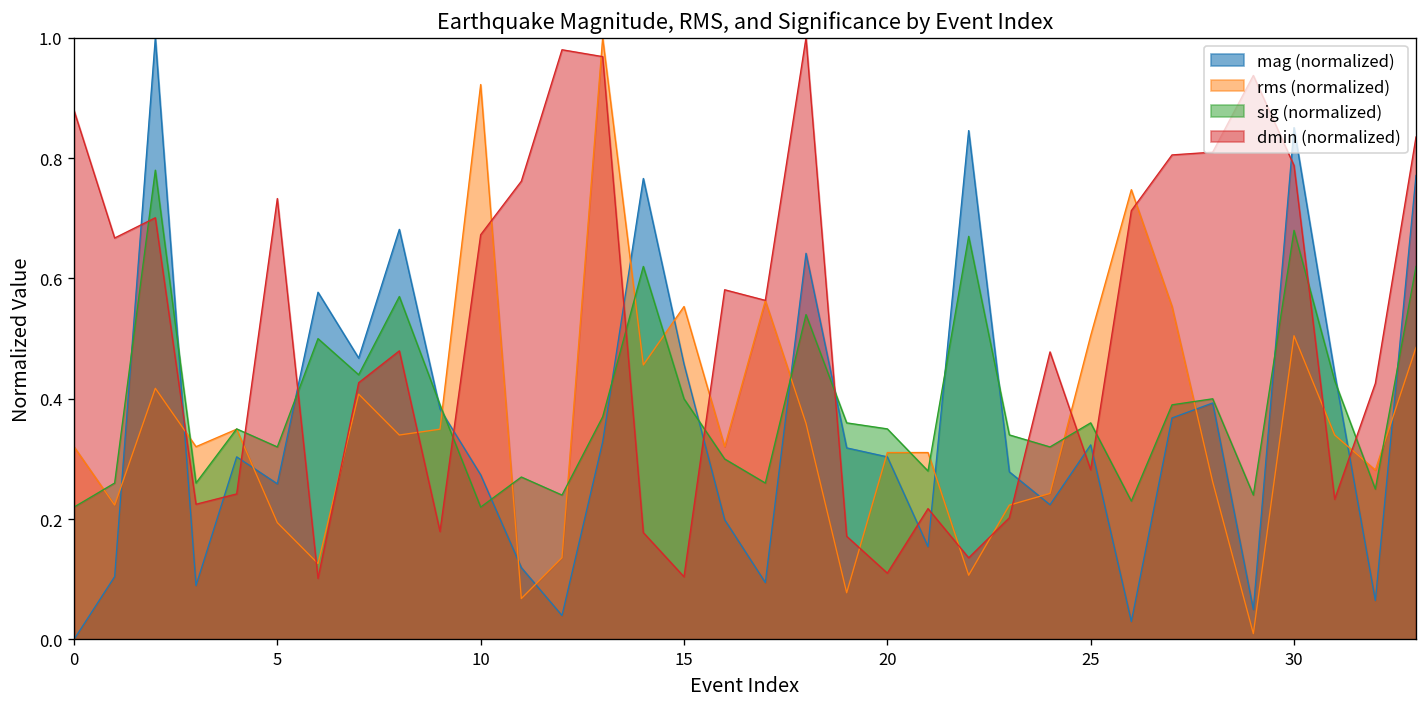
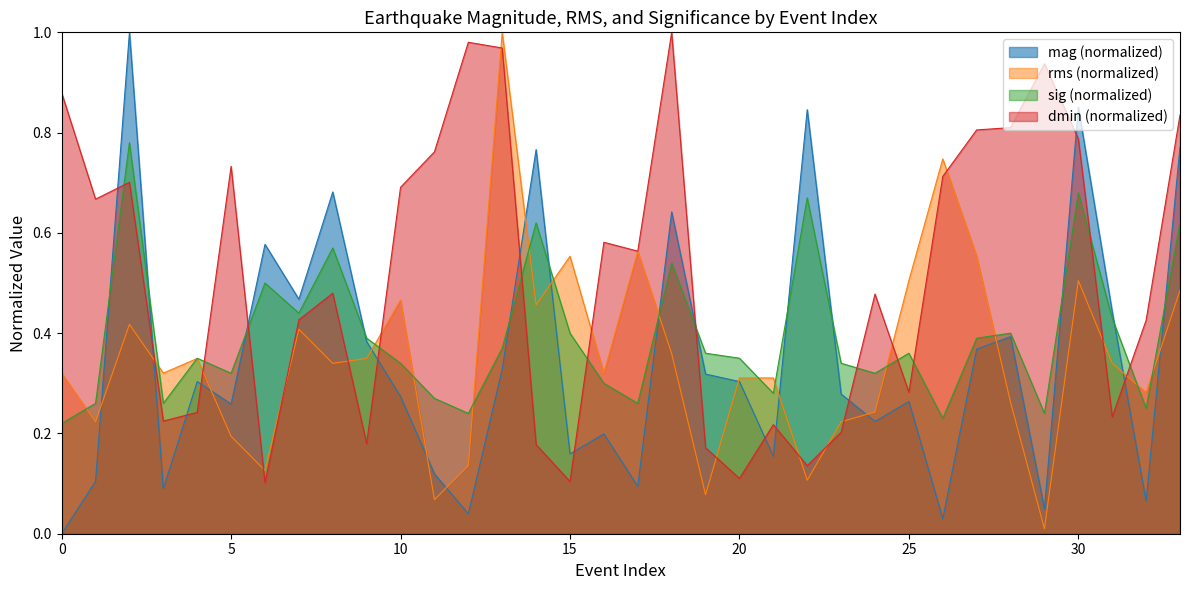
  {
    "mag (normalized)": {
      "0": 0.00,
      "5": 0.26,
      "10": 0.27,
-     "15": 0.46,
+     "15": 0.16,
      "20": 0.30,
-     "25": 0.32
+     "25": 0.26
    },
    "rms (normalized)": {
      "0": 0.32,
      "5": 0.19,
-     "10": 0.92,
+     "10": 0.47,
      "15": 0.55,
      "20": 0.31,
      "25": 0.50,
      "30": 0.50
    },
    "sig (normalized)": {
      "0": 0.22,
      "5": 0.32,
-     "10": 0.22,
+     "10": 0.34,
      "15": 0.40,
      "20": 0.35,
      "25": 0.36,
      "30": 0.68
    },
    "dmin (normalized)": {
      "0": 0.88,
      "5": 0.73,
-     "10": 0.67,
+     "10": 0.69,
      "15": 0.10,
      "20": 0.11,
      "25": 0.28,
      "30": 0.79
    }
  }
